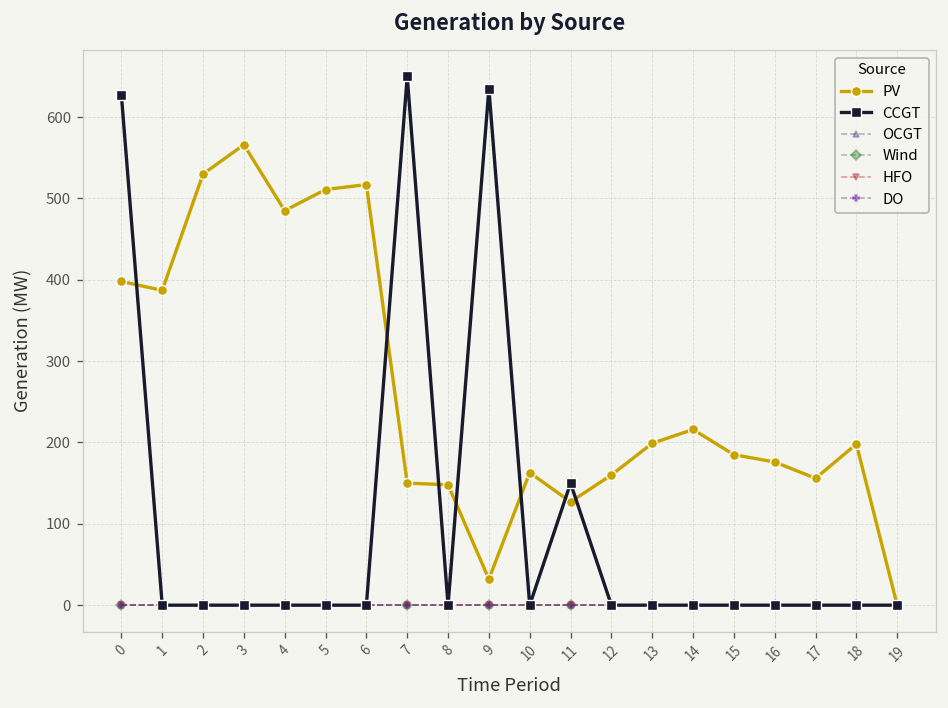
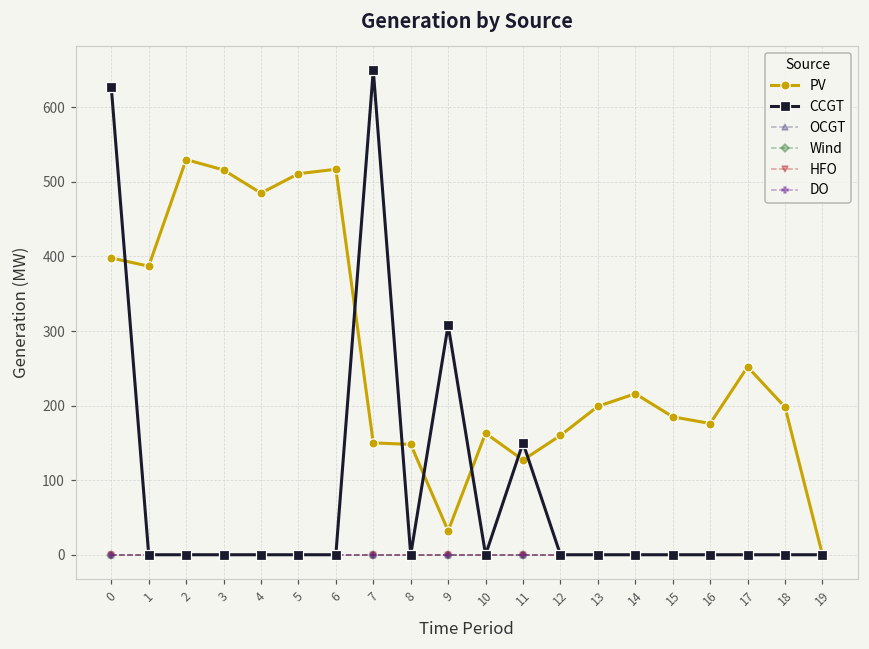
  {
    "PV": {
      "0": 400,
      "1": 390,
      "2": 530,
-     "3": 570,
+     "3": 520,
      "4": 490,
      "5": 510,
      "6": 520,
      "7": 150,
      "8": 150,
      "9": 30,
      "10": 160,
      "11": 130,
      "12": 160,
      "13": 200,
      "14": 220,
      "15": 190,
      "16": 180,
-     "17": 160,
+     "17": 250,
      "18": 200
    },
    "CCGT": {
      "0": 630,
      "7": 650,
-     "9": 640,
+     "9": 310,
      "11": 150
    },
    "DO": {
      "0": 0,
      "7": 0,
      "9": 0,
      "11": 0
    }
  }
